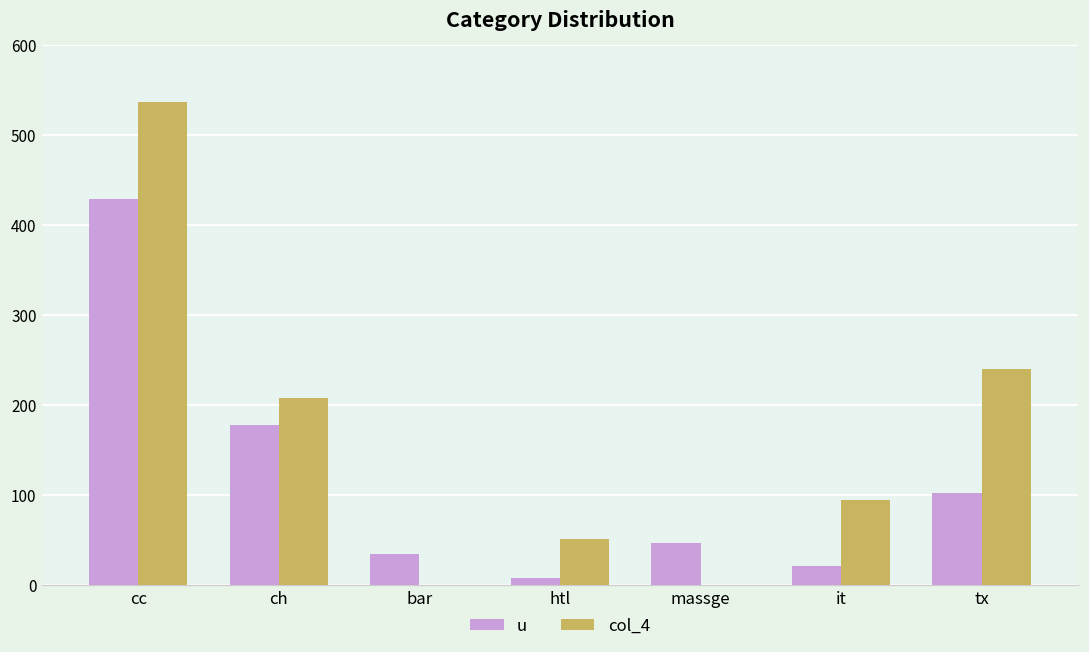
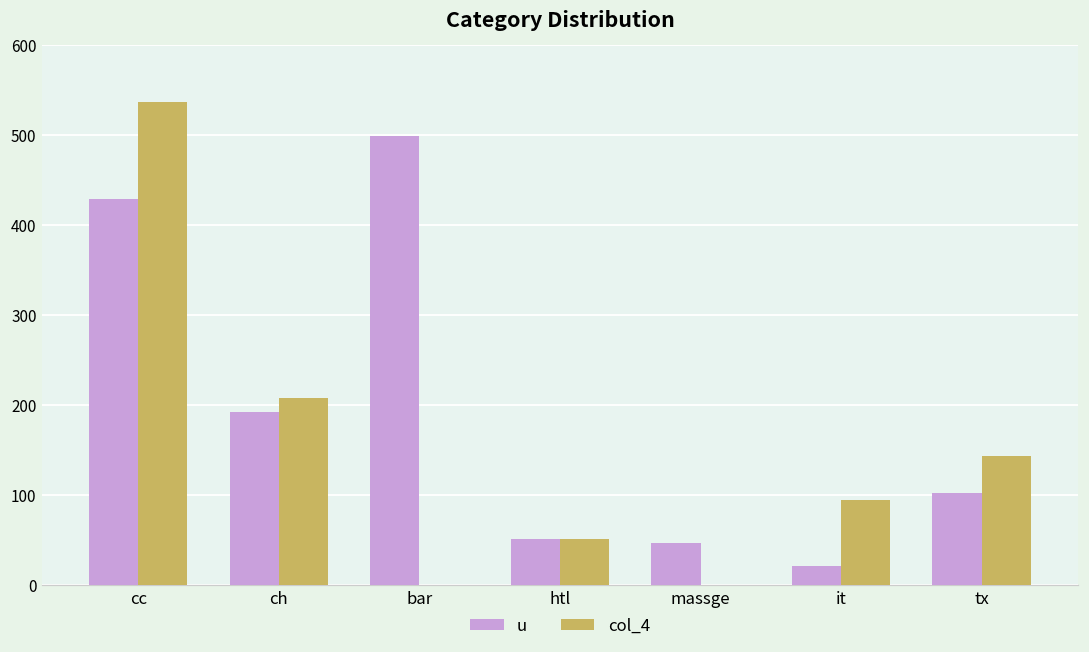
  {
    "u": {
      "cc": 430,
-     "ch": 180,
-     "bar": 30,
-     "htl": 10,
+     "ch": 190,
+     "bar": 500,
+     "htl": 50,
      "massge": 50,
      "it": 20,
      "tx": 100
    },
    "col_4": {
      "cc": 540,
      "ch": 210,
      "bar": 0,
      "htl": 50,
      "massge": 0,
      "it": 90,
-     "tx": 240
+     "tx": 140
    }
  }
